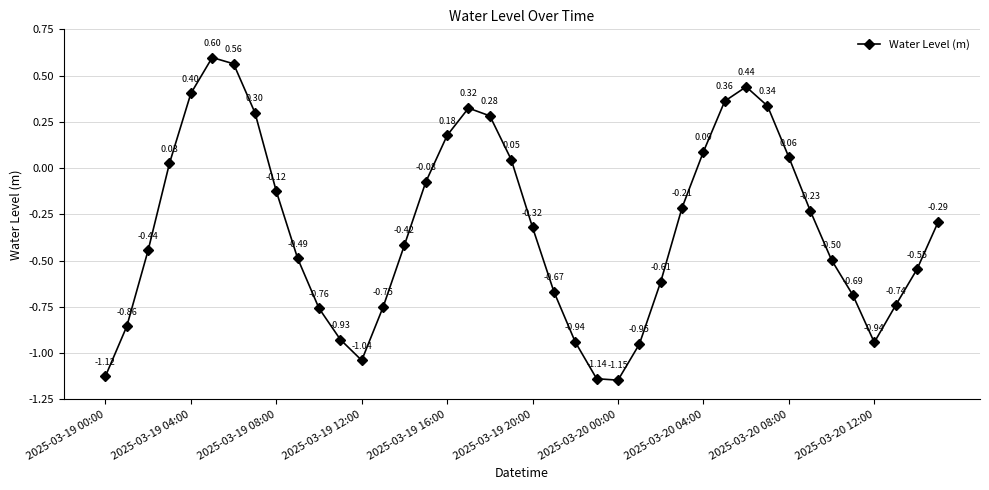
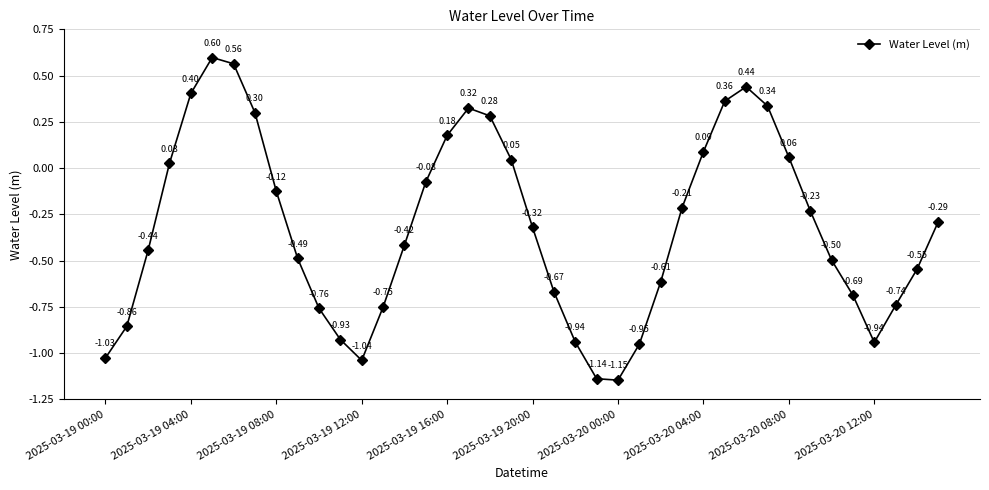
  {
-   "2025-03-19 00:00": -1.12,
+   "2025-03-19 00:00": -1.03,
    "2025-03-19 04:00": 0.40,
    "2025-03-19 08:00": -0.12,
    "2025-03-19 12:00": -1.04,
    "2025-03-19 16:00": 0.18,
    "2025-03-19 20:00": -0.32,
    "2025-03-20 00:00": -1.15,
    "2025-03-20 04:00": 0.09,
    "2025-03-20 08:00": 0.06,
    "2025-03-20 12:00": -0.94
  }
